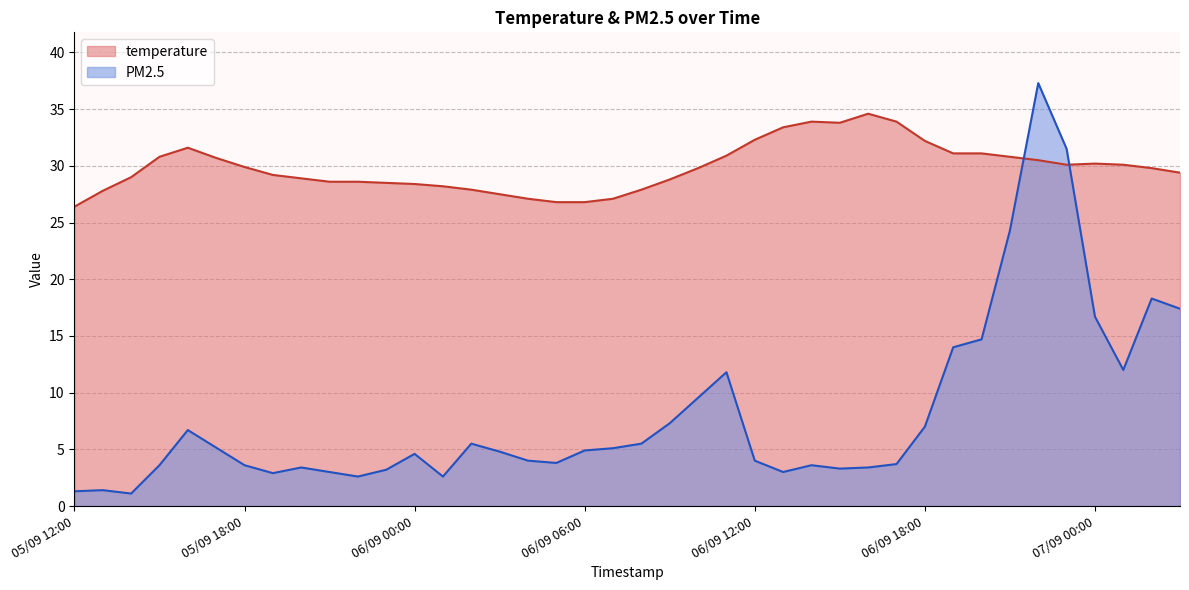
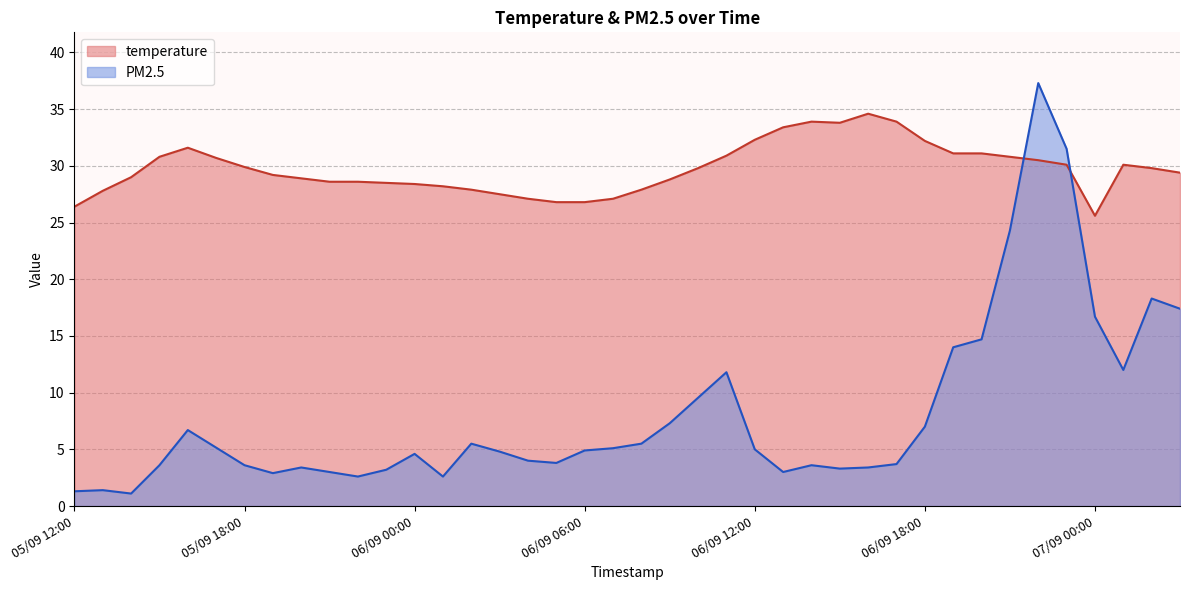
  {
    "temperature": {
      "05/09 12:00": 26.4,
      "05/09 18:00": 29.9,
      "06/09 00:00": 28.4,
      "06/09 06:00": 26.8,
      "06/09 12:00": 32.3,
      "06/09 18:00": 32.2,
-     "07/09 00:00": 30.2
+     "07/09 00:00": 25.6
    },
    "PM2.5": {
      "05/09 12:00": 1.3,
      "05/09 18:00": 3.6,
      "06/09 00:00": 4.6,
      "06/09 06:00": 5,
-     "06/09 12:00": 4,
+     "06/09 12:00": 5,
      "06/09 18:00": 7,
      "07/09 00:00": 16.7
    }
  }
